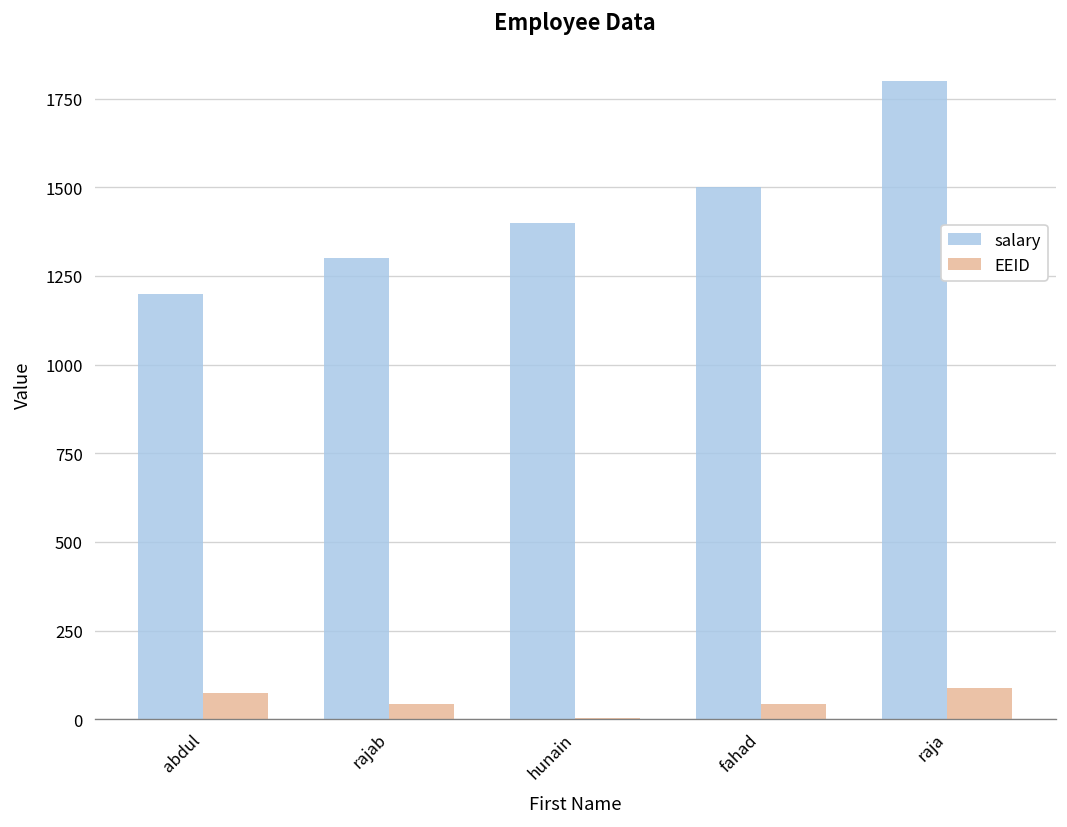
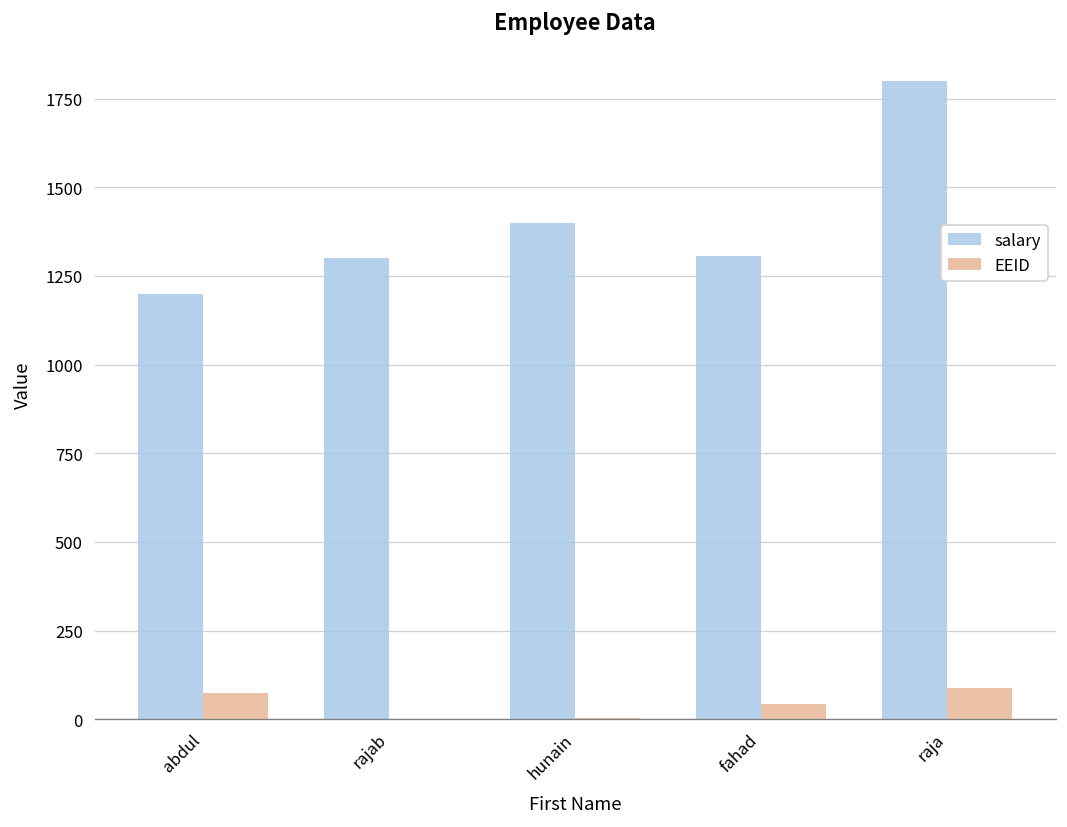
  {
    "salary": {
      "abdul": 1200,
      "rajab": 1300,
      "hunain": 1400,
-     "fahad": 1500,
+     "fahad": 1310,
      "raja": 1800
    },
    "EEID": {
      "abdul": 70,
-     "rajab": 40,
+     "rajab": 0,
      "fahad": 40,
      "raja": 90
    }
  }
